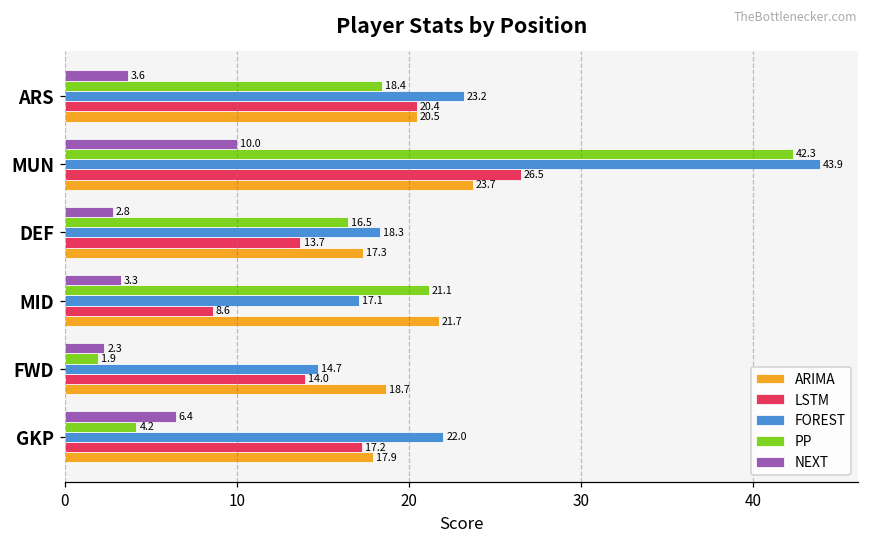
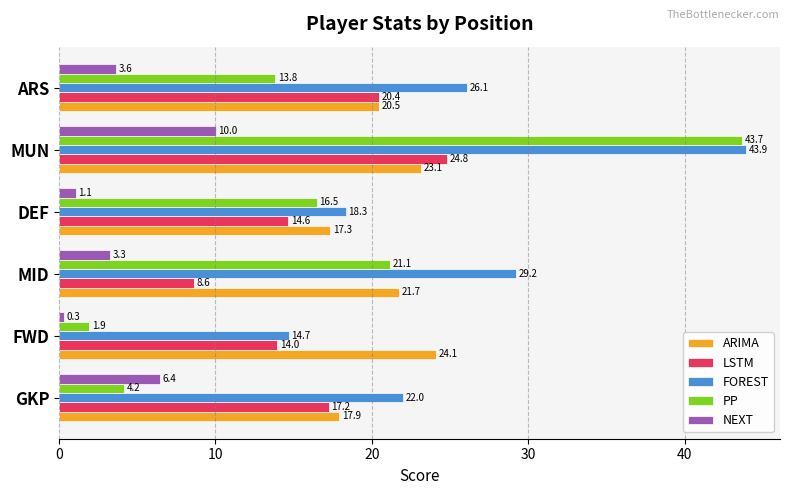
  {
    "ARIMA": {
      "ARS": 20.5,
-     "MUN": 23.7,
+     "MUN": 23.1,
      "DEF": 17.3,
      "MID": 21.7,
-     "FWD": 18.7,
+     "FWD": 24.1,
      "GKP": 17.9
    },
    "LSTM": {
      "ARS": 20.4,
-     "MUN": 26.5,
-     "DEF": 13.7,
+     "MUN": 24.8,
+     "DEF": 14.6,
      "MID": 8.6,
      "FWD": 14.0,
      "GKP": 17.2
    },
    "FOREST": {
-     "ARS": 23.2,
+     "ARS": 26.1,
      "MUN": 43.9,
      "DEF": 18.3,
-     "MID": 17.1,
+     "MID": 29.2,
      "FWD": 14.7,
      "GKP": 22.0
    },
    "PP": {
-     "ARS": 18.4,
-     "MUN": 42.3,
+     "ARS": 13.8,
+     "MUN": 43.7,
      "DEF": 16.5,
      "MID": 21.1,
      "FWD": 1.9,
      "GKP": 4.2
    },
    "NEXT": {
      "ARS": 3.6,
      "MUN": 10.0,
-     "DEF": 2.8,
+     "DEF": 1.1,
      "MID": 3.3,
-     "FWD": 2.3,
+     "FWD": 0.3,
      "GKP": 6.4
    }
  }
